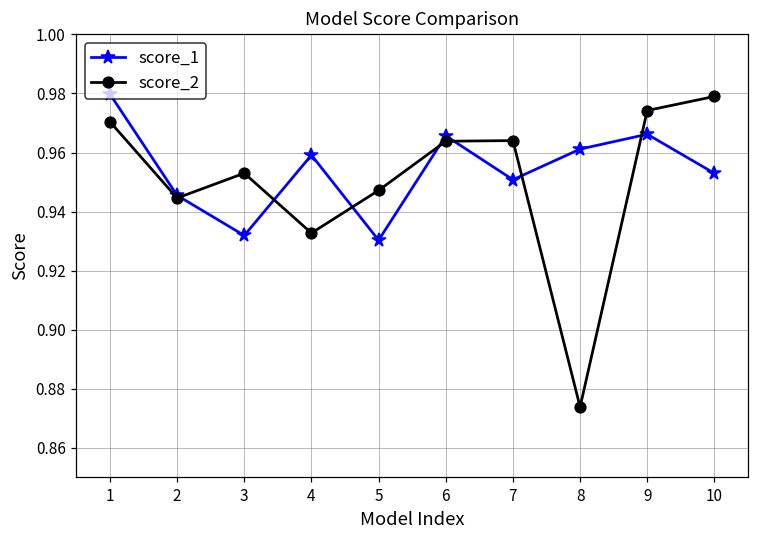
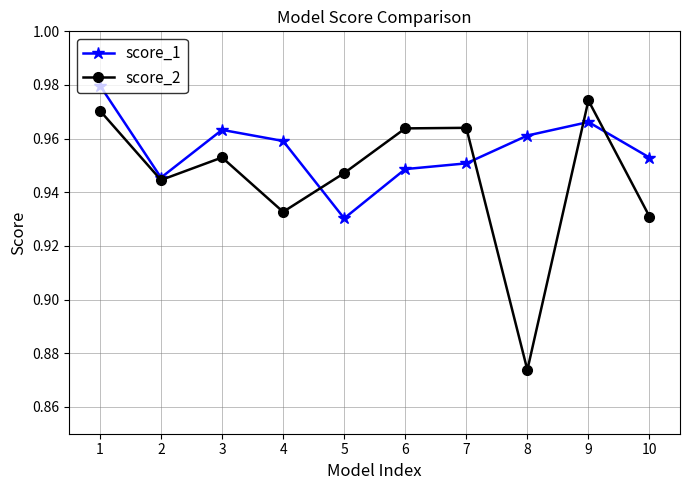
  {
    "score_1": {
-     "3": 0.932,
+     "3": 0.963,
      "4": 0.959,
      "5": 0.930,
-     "6": 0.966,
+     "6": 0.949,
      "7": 0.951,
      "8": 0.961,
      "9": 0.966,
      "10": 0.953
    },
    "score_2": {
      "1": 0.970,
      "3": 0.953,
      "4": 0.933,
      "5": 0.947,
      "6": 0.964,
      "7": 0.964,
      "8": 0.874,
      "9": 0.974,
-     "10": 0.979
+     "10": 0.931
    }
  }
